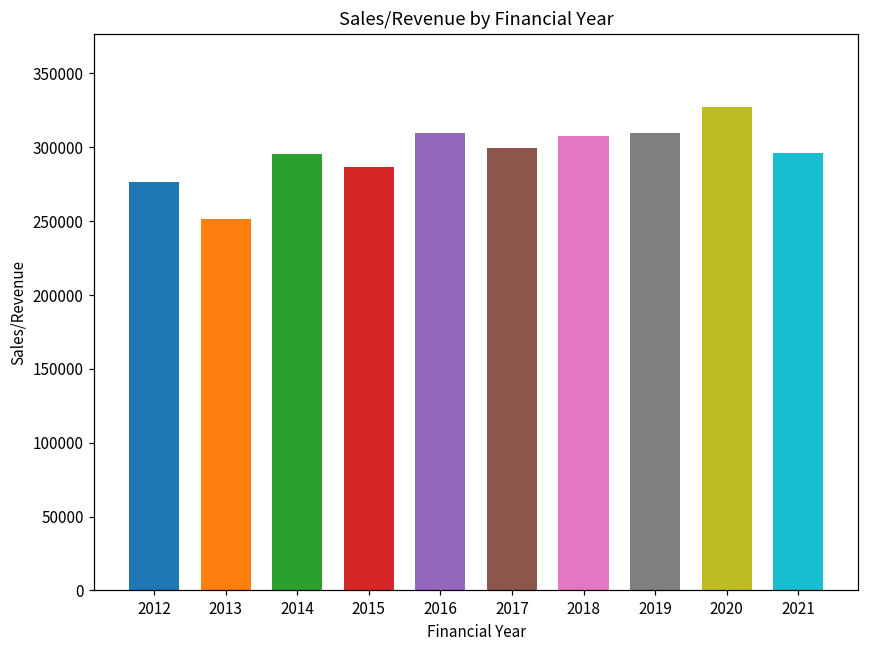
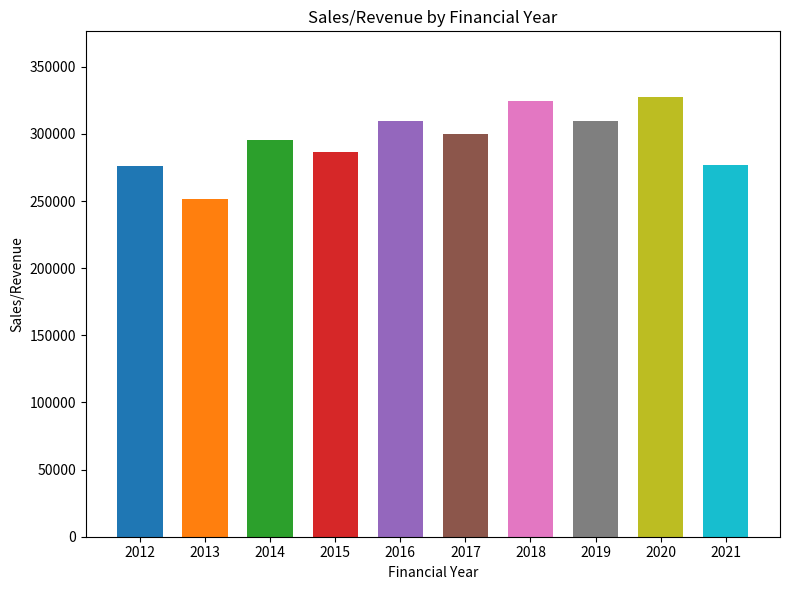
  {
    "2012": 276000,
    "2013": 251000,
    "2014": 295000,
    "2015": 287000,
    "2016": 309000,
    "2017": 300000,
-   "2018": 307000,
+   "2018": 325000,
    "2019": 310000,
    "2020": 327000,
-   "2021": 296000
+   "2021": 277000
  }
